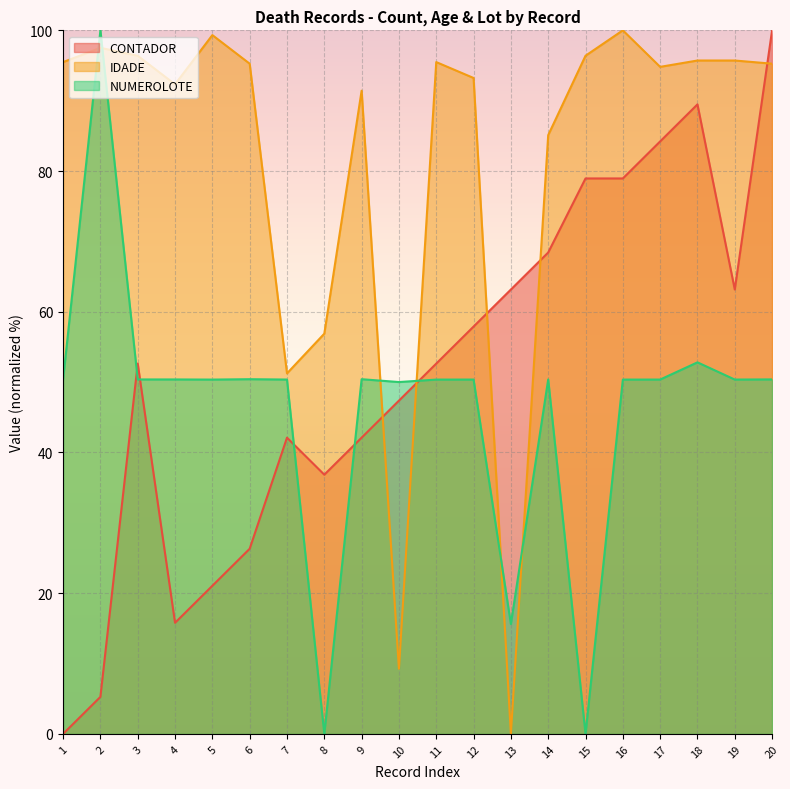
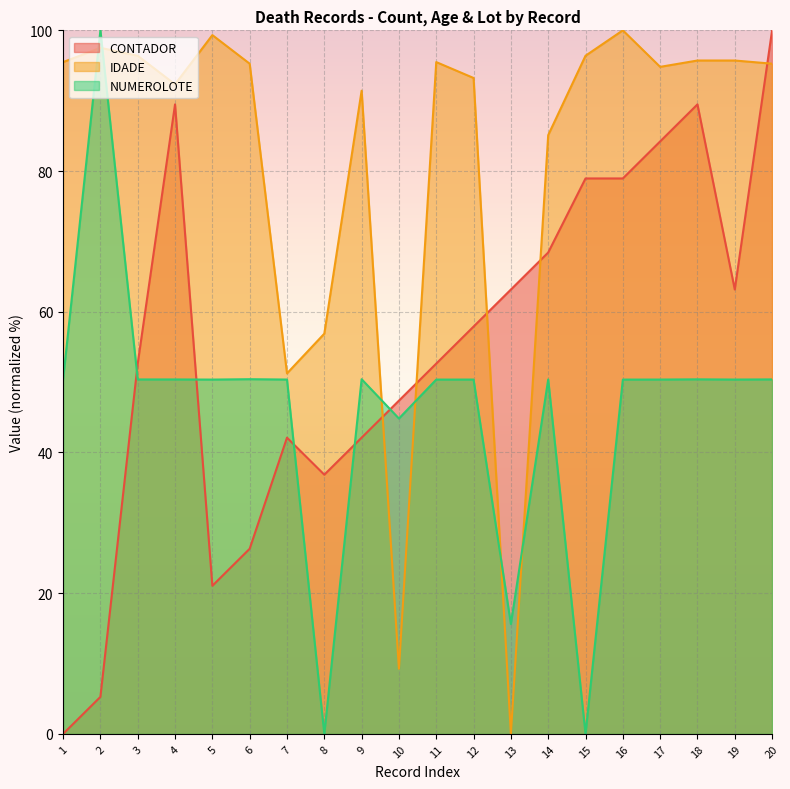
  {
    "CONTADOR": {
      "1": 0,
      "2": 5,
      "3": 53,
-     "4": 16,
+     "4": 89,
      "5": 21,
      "6": 26,
      "7": 42,
      "8": 37,
      "9": 42,
      "10": 47,
      "11": 53,
      "12": 58,
      "13": 63,
      "14": 68,
      "15": 79,
      "16": 79,
      "17": 84,
      "18": 89,
      "19": 63,
      "20": 100
    },
    "IDADE": {
      "1": 95,
      "5": 99,
      "6": 95,
      "7": 51,
      "8": 57,
      "9": 91,
      "10": 9,
      "11": 95,
      "12": 93,
      "13": 0,
      "14": 85,
      "15": 96,
      "16": 100,
      "17": 95,
      "18": 96,
      "19": 96,
      "20": 95
    },
    "NUMEROLOTE": {
      "1": 50,
      "2": 100,
      "3": 50,
      "4": 50,
      "5": 50,
      "6": 50,
      "7": 50,
      "8": 0,
      "9": 50,
-     "10": 50,
+     "10": 45,
      "11": 50,
      "12": 50,
      "13": 16,
      "14": 50,
      "15": 0,
      "16": 50,
      "17": 50,
-     "18": 53,
+     "18": 50,
      "19": 50,
      "20": 50
    }
  }
